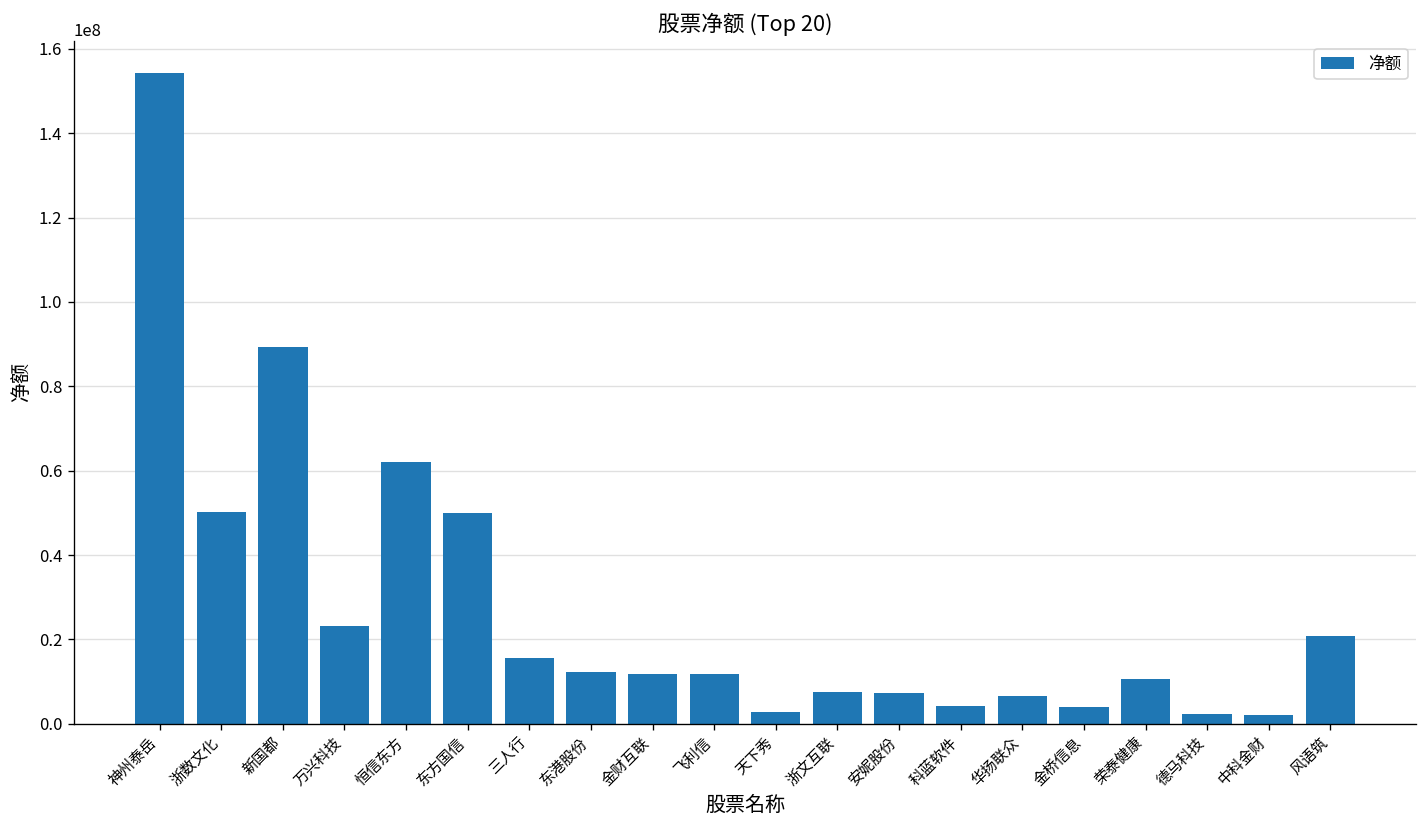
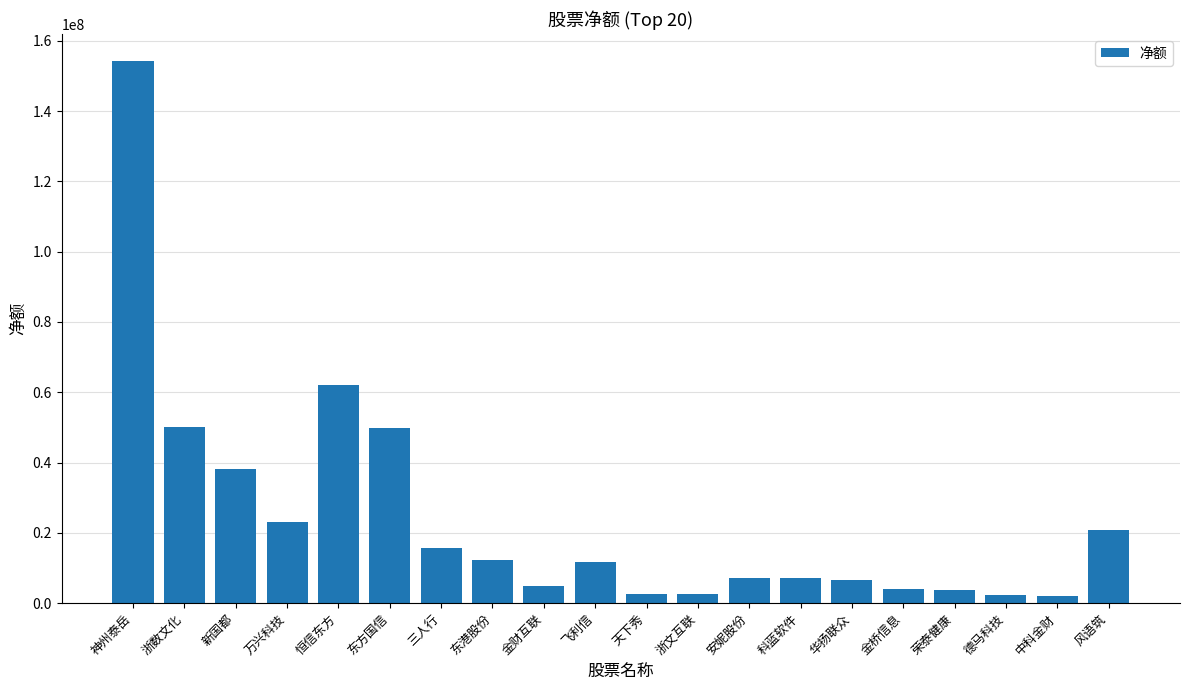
  {
    "神州泰岳": 154000000,
    "浙数文化": 50000000,
-   "新国都": 89000000,
+   "新国都": 38000000,
    "万兴科技": 23000000,
    "恒信东方": 62000000,
    "东方国信": 50000000,
    "三人行": 16000000,
    "东港股份": 12000000,
-   "金财互联": 12000000,
+   "金财互联": 5000000,
    "飞利信": 12000000,
    "天下秀": 3000000,
-   "浙文互联": 8000000,
+   "浙文互联": 3000000,
    "安妮股份": 7000000,
-   "科蓝软件": 4000000,
+   "科蓝软件": 7000000,
    "华扬联众": 7000000,
    "金桥信息": 4000000,
-   "荣泰健康": 11000000,
+   "荣泰健康": 4000000,
    "德马科技": 2000000,
    "中科金财": 2000000,
    "风语筑": 21000000
  }
